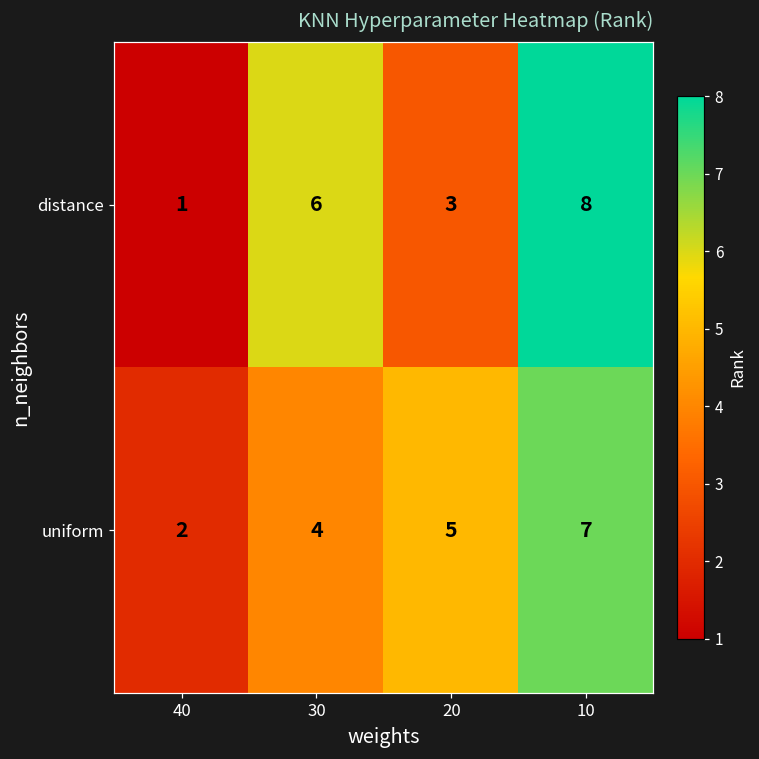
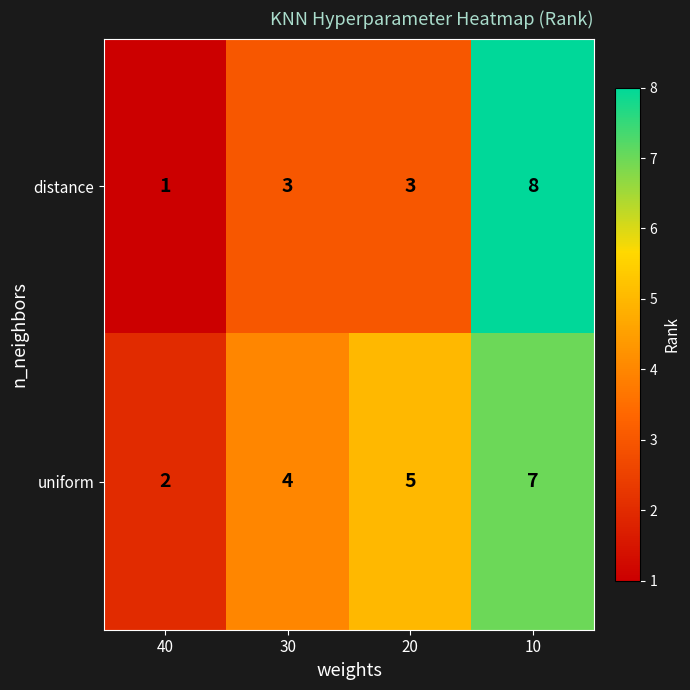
  {
    "distance": {
      "40": 1,
-     "30": 6,
+     "30": 3,
      "20": 3,
      "10": 8
    },
    "uniform": {
      "40": 2,
      "30": 4,
      "20": 5,
      "10": 7
    }
  }
